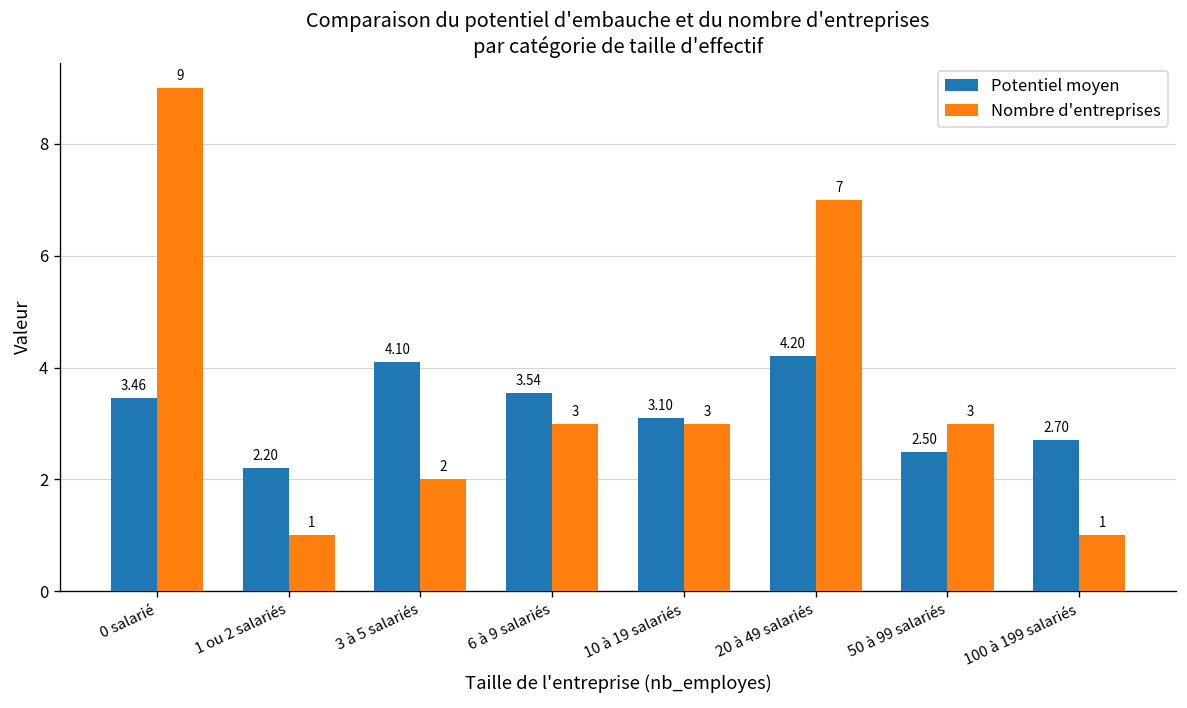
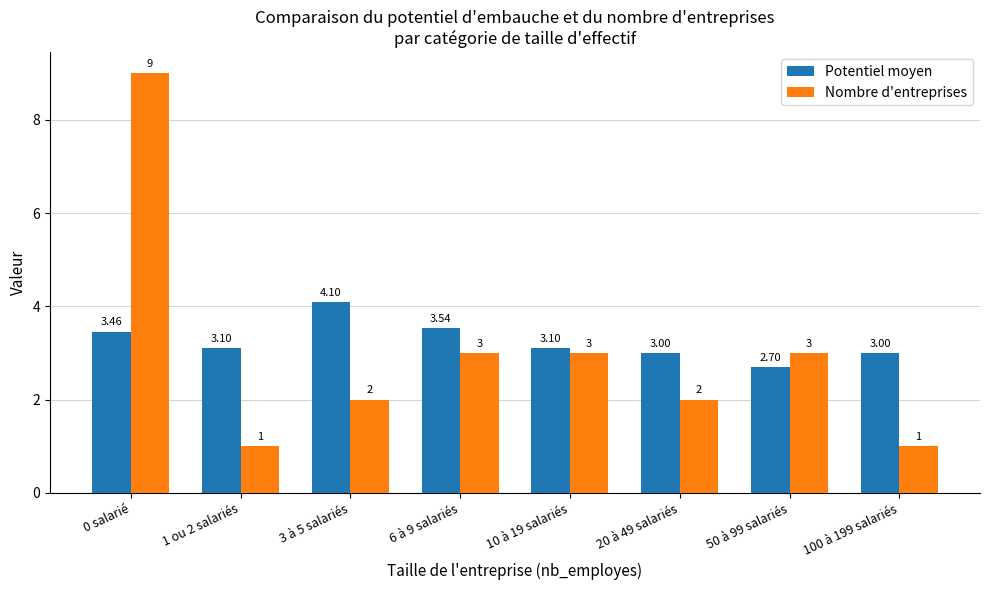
  {
    "Potentiel moyen": {
      "0 salarié": 3.46,
-     "1 ou 2 salariés": 2.20,
+     "1 ou 2 salariés": 3.10,
      "3 à 5 salariés": 4.10,
      "6 à 9 salariés": 3.54,
      "10 à 19 salariés": 3.10,
-     "20 à 49 salariés": 4.20,
-     "50 à 99 salariés": 2.50,
-     "100 à 199 salariés": 2.70
+     "20 à 49 salariés": 3.00,
+     "50 à 99 salariés": 2.70,
+     "100 à 199 salariés": 3.00
    },
    "Nombre d'entreprises": {
      "0 salarié": 9,
      "1 ou 2 salariés": 1,
      "3 à 5 salariés": 2,
      "6 à 9 salariés": 3,
      "10 à 19 salariés": 3,
-     "20 à 49 salariés": 7,
+     "20 à 49 salariés": 2,
      "50 à 99 salariés": 3,
      "100 à 199 salariés": 1
    }
  }
